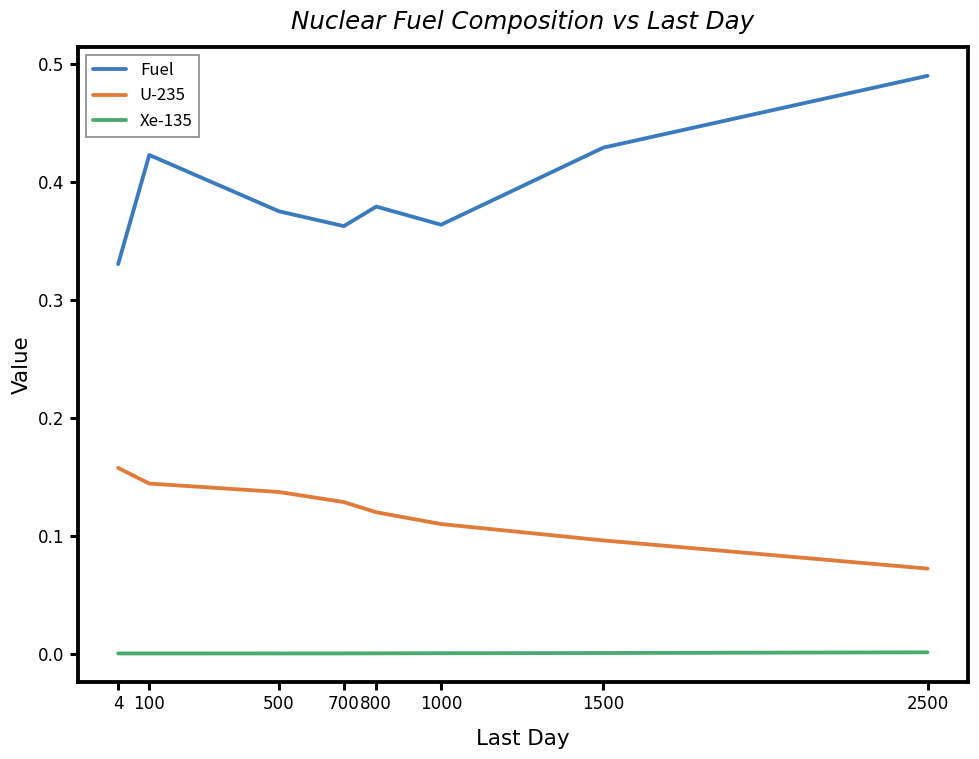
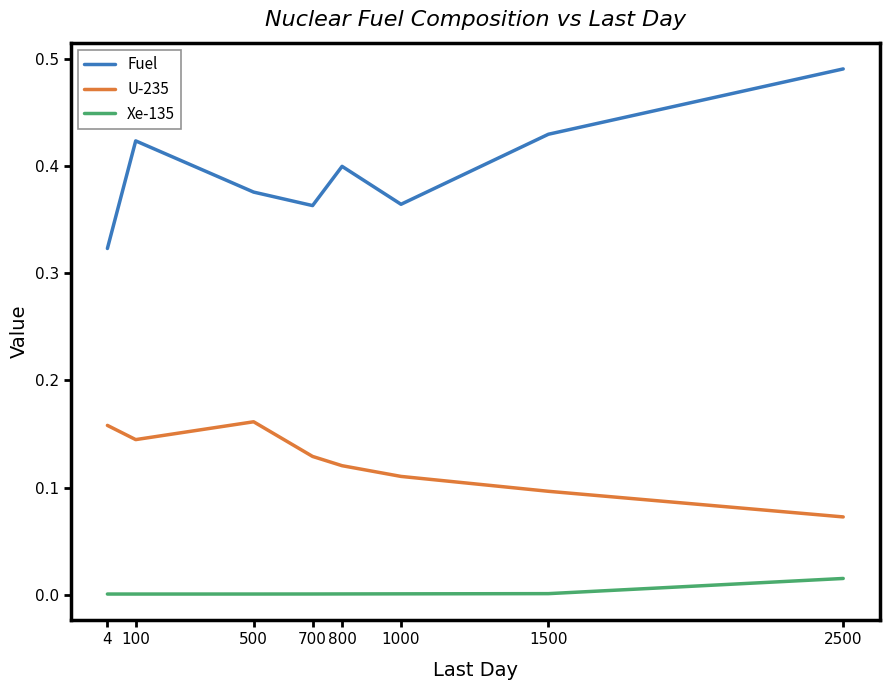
  {
    "Fuel": {
-     "4": 0.331,
+     "4": 0.323,
      "100": 0.423,
      "500": 0.376,
      "700": 0.363,
-     "800": 0.380,
+     "800": 0.400,
      "1000": 0.364,
      "1500": 0.429,
      "2500": 0.490
    },
    "U-235": {
      "4": 0.158,
      "100": 0.145,
-     "500": 0.138,
+     "500": 0.161,
      "700": 0.129,
      "800": 0.120,
      "1000": 0.110,
      "1500": 0.097,
      "2500": 0.073
    },
    "Xe-135": {
      "4": 0.001,
      "100": 0.001,
      "500": 0.001,
      "700": 0.001,
      "800": 0.001,
      "1000": 0.001,
      "1500": 0.001,
-     "2500": 0.002
+     "2500": 0.015
    }
  }
